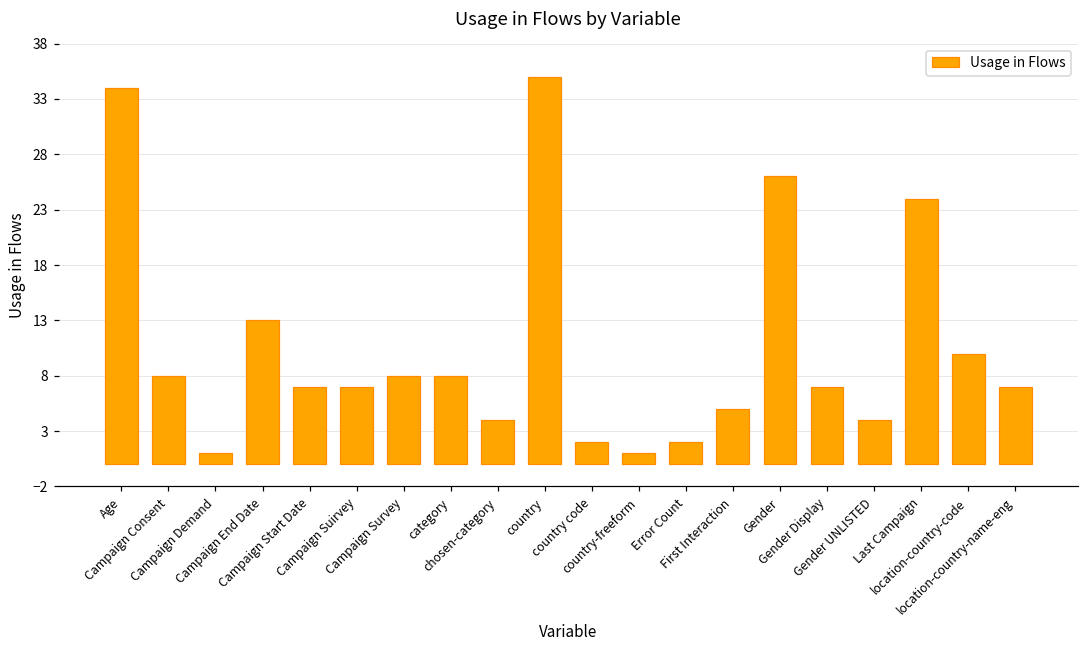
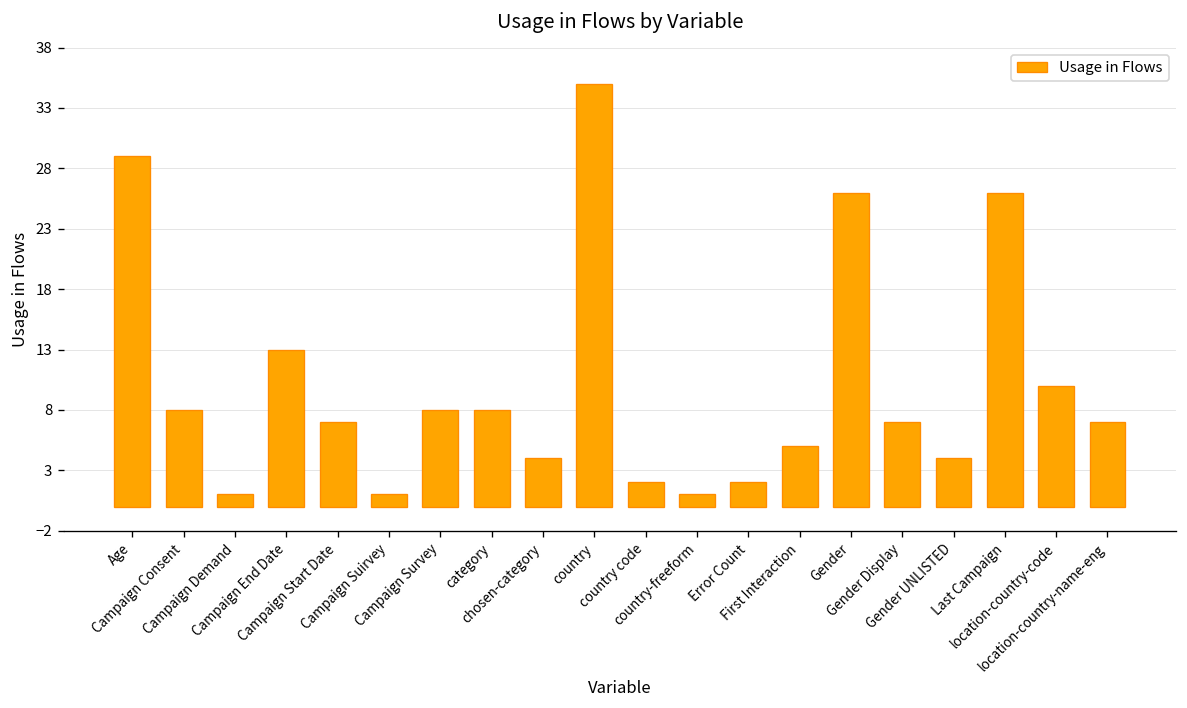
  {
-   "Age": 34,
+   "Age": 29,
    "Campaign Consent": 8,
    "Campaign Demand": 1,
    "Campaign End Date": 13,
    "Campaign Start Date": 7,
-   "Campaign Suirvey": 7,
+   "Campaign Suirvey": 1,
    "Campaign Survey": 8,
    "category": 8,
    "chosen-category": 4,
    "country": 35,
    "country code": 2,
    "country-freeform": 1,
    "Error Count": 2,
    "First Interaction": 5,
    "Gender": 26,
    "Gender Display": 7,
    "Gender UNLISTED": 4,
-   "Last Campaign": 24,
+   "Last Campaign": 26,
    "location-country-code": 10,
    "location-country-name-eng": 7
  }
